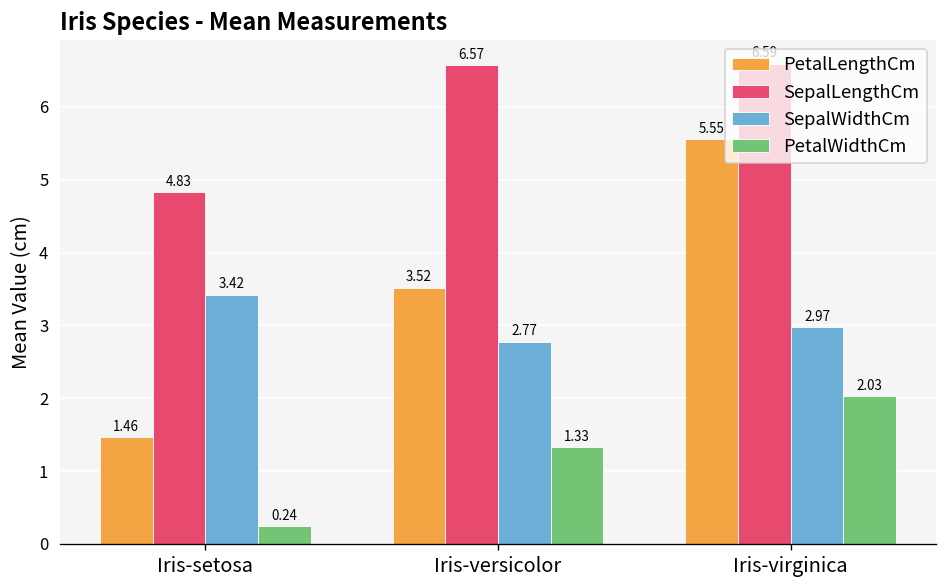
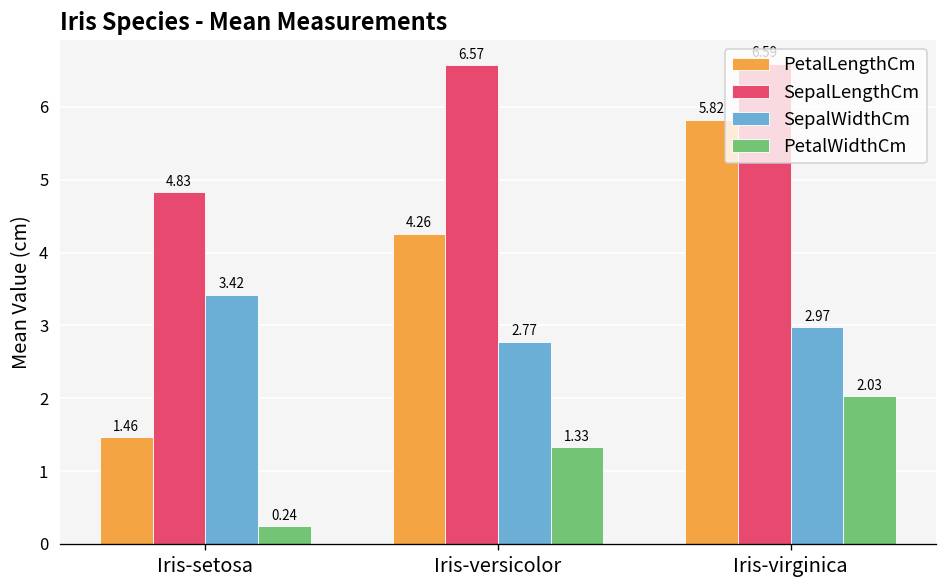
  {
    "PetalLengthCm": {
      "Iris-setosa": 1.46,
-     "Iris-versicolor": 3.52,
-     "Iris-virginica": 5.55
+     "Iris-versicolor": 4.26,
+     "Iris-virginica": 5.82
    },
    "SepalLengthCm": {
      "Iris-setosa": 4.83,
      "Iris-versicolor": 6.57
    },
    "SepalWidthCm": {
      "Iris-setosa": 3.42,
      "Iris-versicolor": 2.77,
      "Iris-virginica": 2.97
    },
    "PetalWidthCm": {
      "Iris-setosa": 0.24,
      "Iris-versicolor": 1.33,
      "Iris-virginica": 2.03
    }
  }
